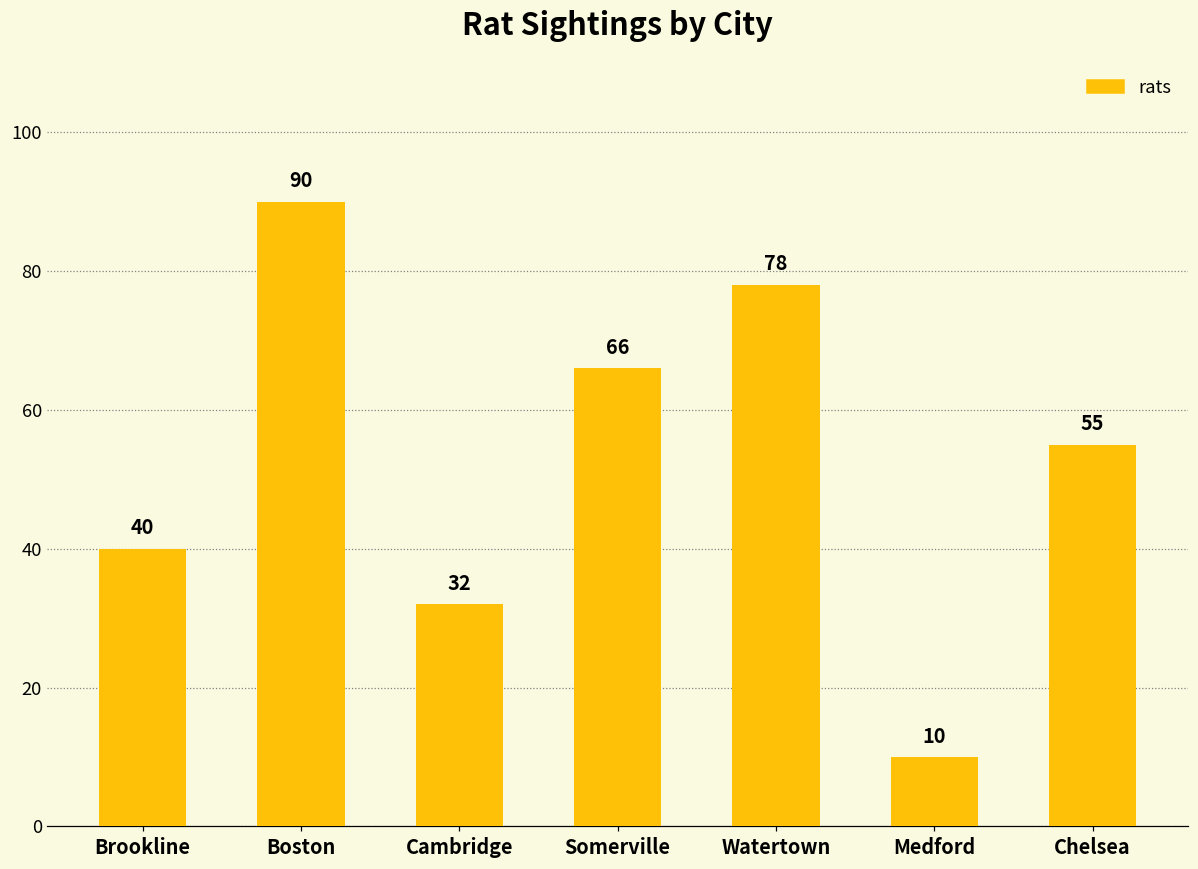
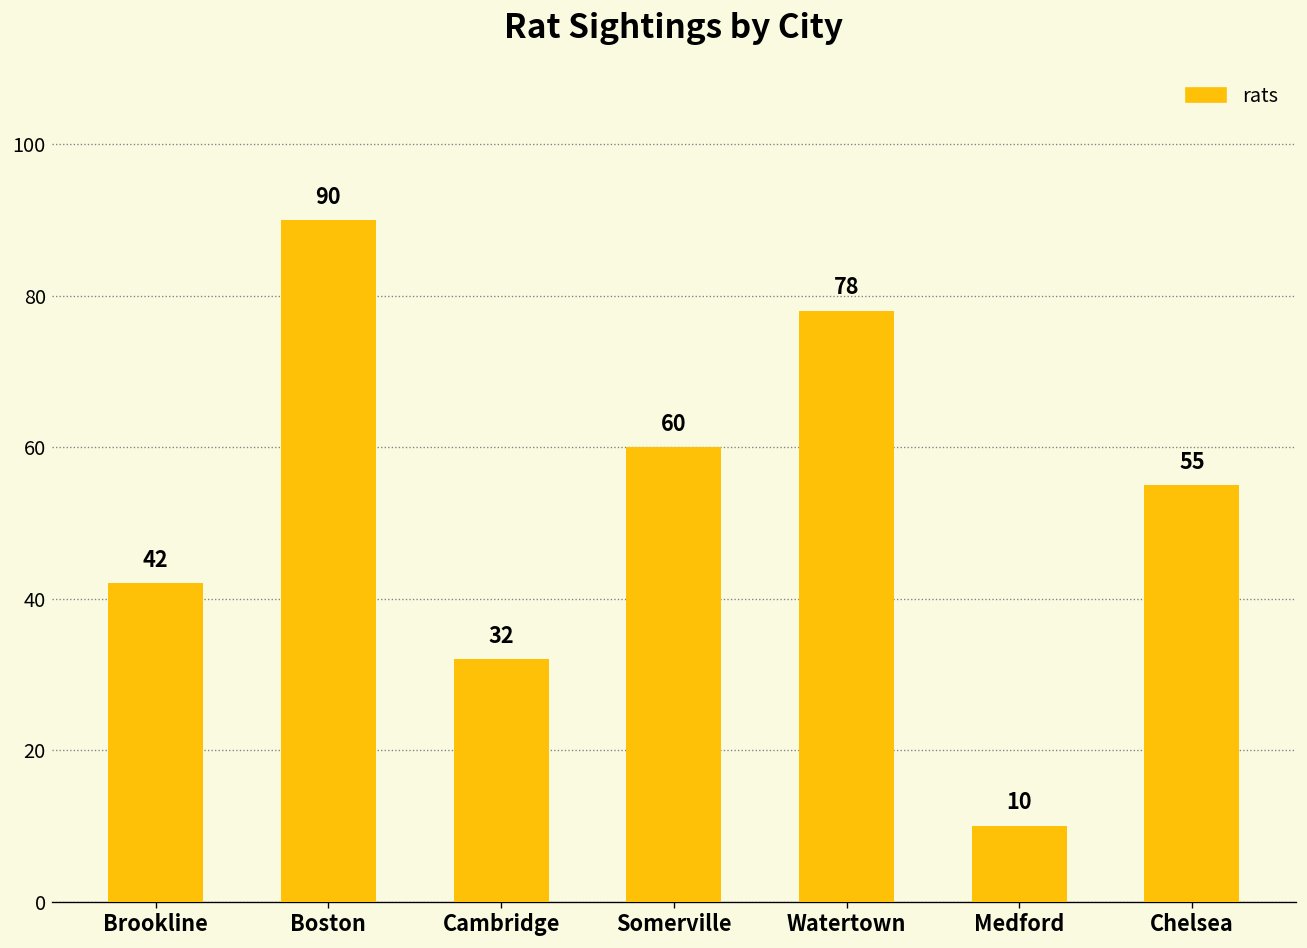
  {
-   "Brookline": 40,
+   "Brookline": 42,
    "Boston": 90,
    "Cambridge": 32,
-   "Somerville": 66,
+   "Somerville": 60,
    "Watertown": 78,
    "Medford": 10,
    "Chelsea": 55
  }
